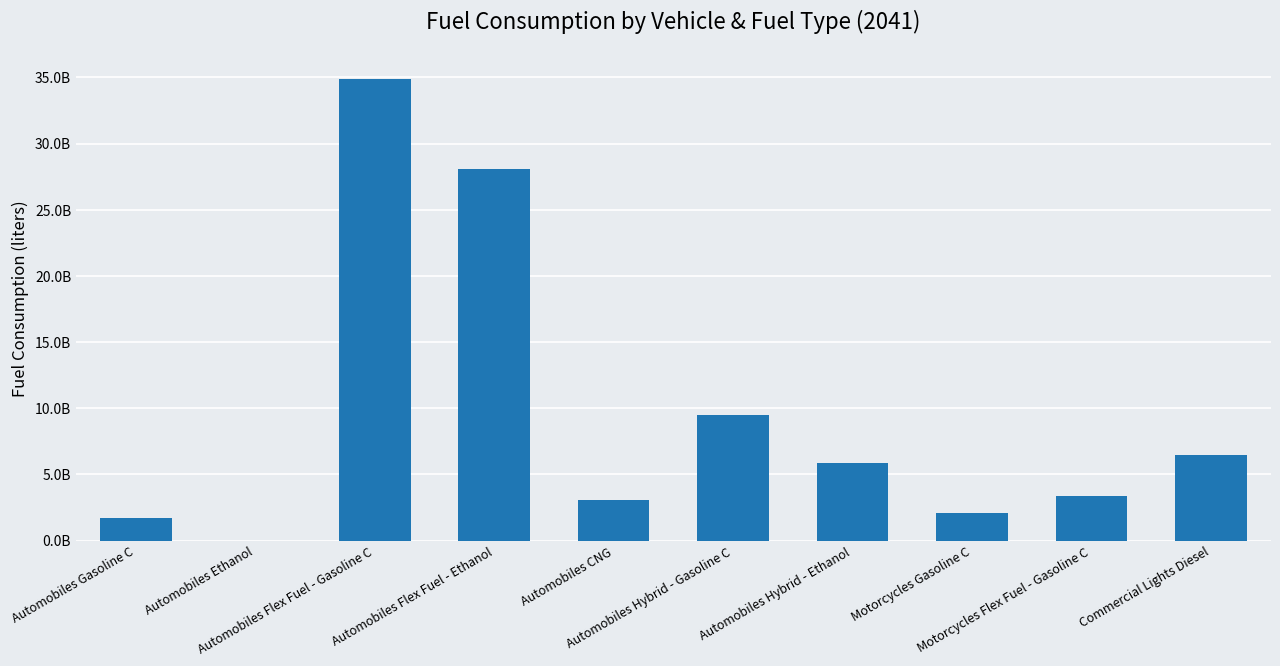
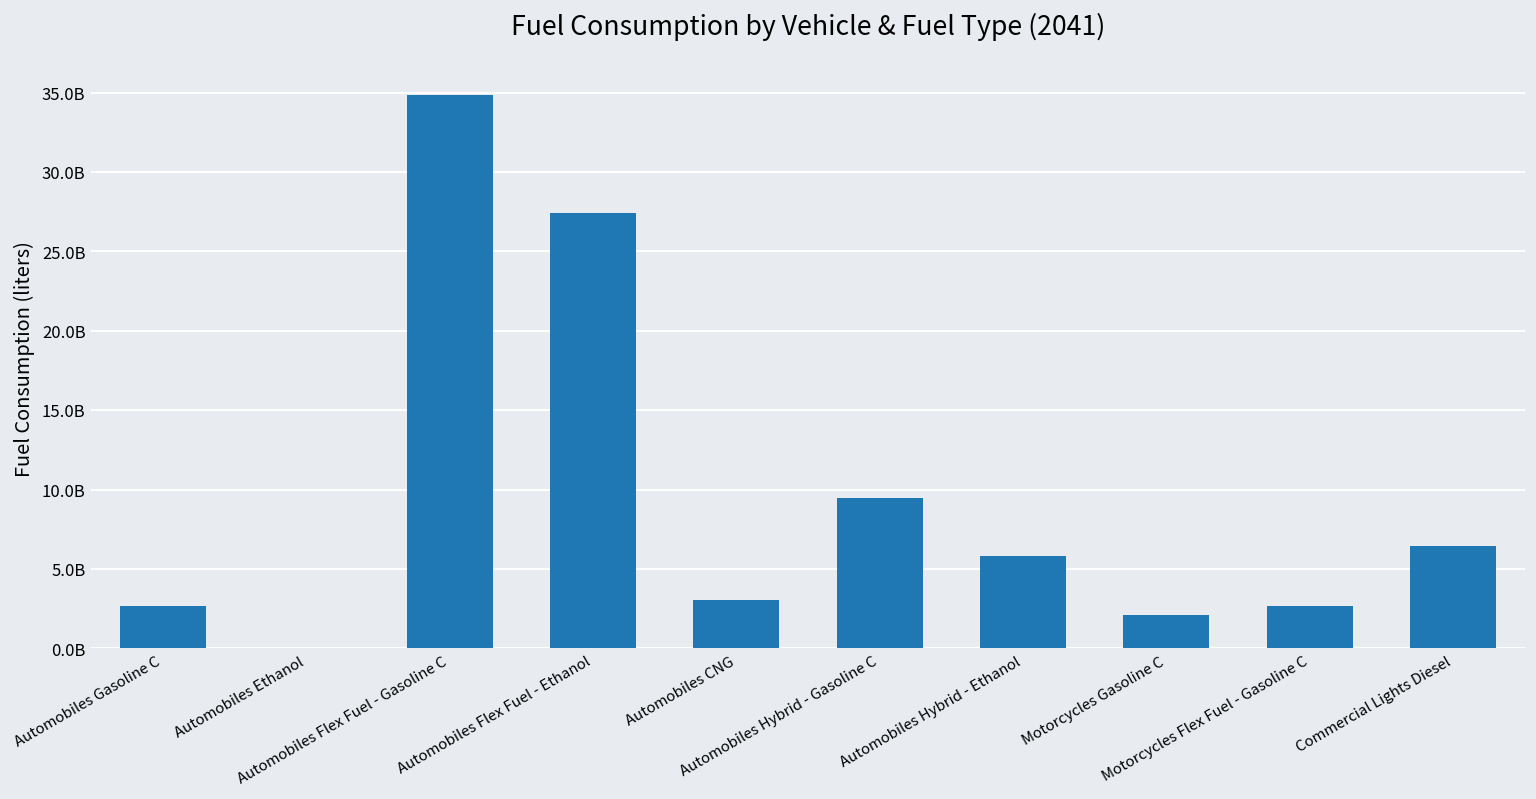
  {
-   "Automobiles Gasoline C": 1700000000,
+   "Automobiles Gasoline C": 2700000000,
    "Automobiles Flex Fuel - Gasoline C": 34800000000,
-   "Automobiles Flex Fuel - Ethanol": 28100000000,
+   "Automobiles Flex Fuel - Ethanol": 27400000000,
    "Automobiles CNG": 3000000000,
    "Automobiles Hybrid - Gasoline C": 9500000000,
    "Automobiles Hybrid - Ethanol": 5800000000,
    "Motorcycles Gasoline C": 2100000000,
-   "Motorcycles Flex Fuel - Gasoline C": 3300000000,
+   "Motorcycles Flex Fuel - Gasoline C": 2700000000,
    "Commercial Lights Diesel": 6500000000
  }
